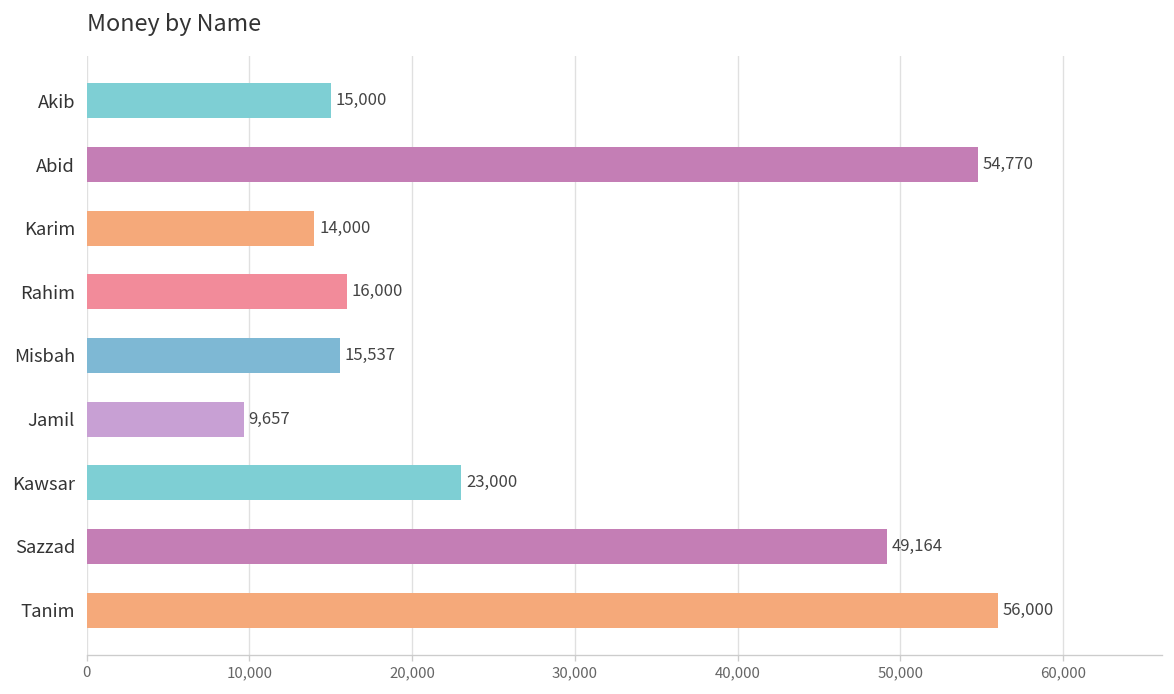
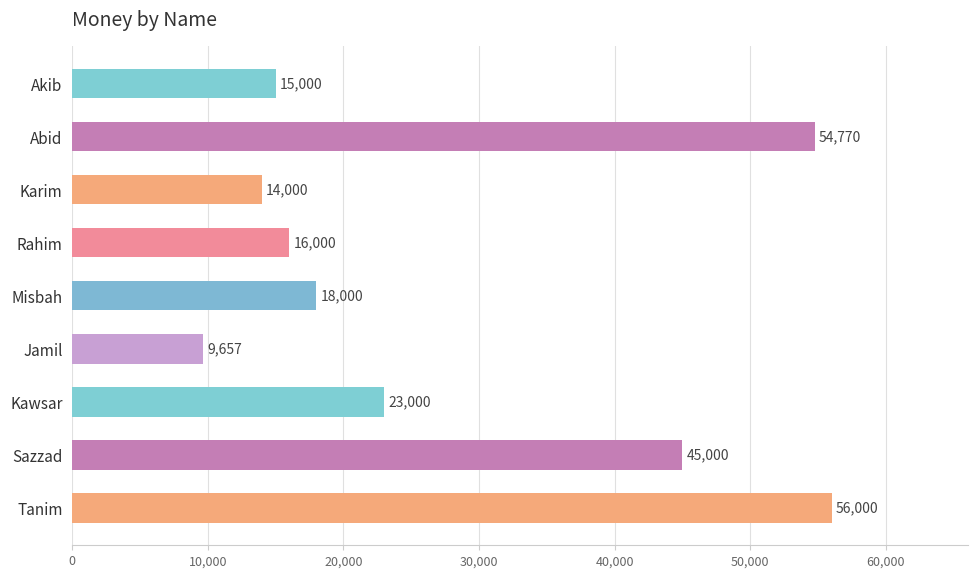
  {
    "Akib": "15,000",
    "Abid": "54,770",
    "Karim": "14,000",
    "Rahim": "16,000",
-   "Misbah": "15,537",
+   "Misbah": "18,000",
    "Jamil": "9,657",
    "Kawsar": "23,000",
-   "Sazzad": "49,164",
+   "Sazzad": "45,000",
    "Tanim": "56,000"
  }
